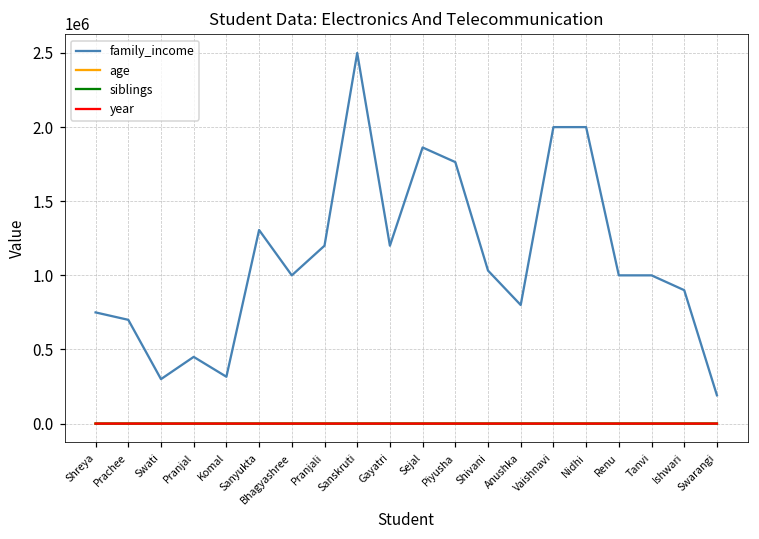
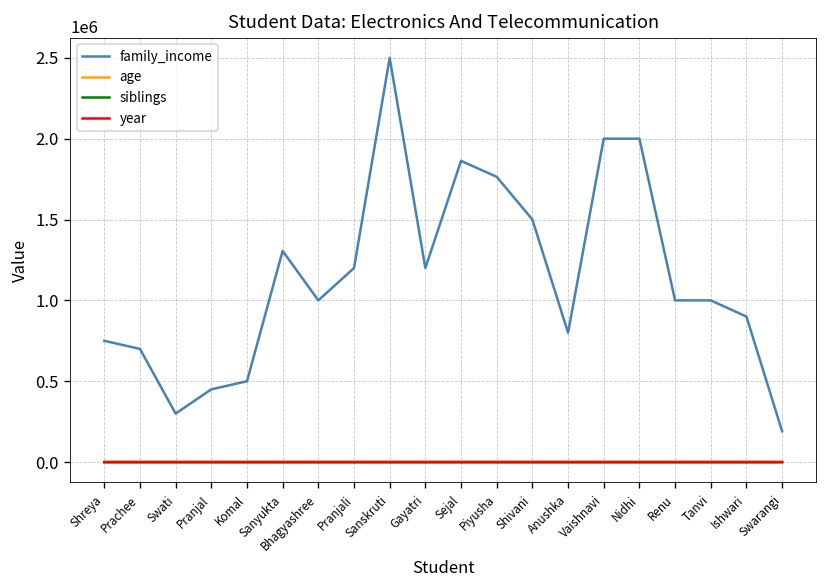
  {
    "family_income": {
      "Shreya": 750000,
      "Prachee": 700000,
      "Swati": 300000,
      "Pranjal": 450000,
-     "Komal": 320000,
+     "Komal": 500000,
      "Sanyukta": 1310000,
      "Bhagyashree": 1000000,
      "Pranjali": 1200000,
      "Sanskruti": 2500000,
      "Gayatri": 1200000,
      "Sejal": 1860000,
      "Piyusha": 1760000,
-     "Shivani": 1030000,
+     "Shivani": 1500000,
      "Anushka": 800000,
      "Vaishnavi": 2000000,
      "Nidhi": 2000000,
      "Renu": 1000000,
      "Tanvi": 1000000,
      "Ishwari": 900000,
      "Swarangi": 190000
    },
    "year": {
      "Shreya": 0,
      "Prachee": 0,
      "Swati": 0,
      "Pranjal": 0,
      "Komal": 0,
      "Sanyukta": 0,
      "Bhagyashree": 0,
      "Pranjali": 0,
      "Sanskruti": 0,
      "Gayatri": 0,
      "Sejal": 0,
      "Piyusha": 0,
      "Shivani": 0,
      "Anushka": 0,
      "Vaishnavi": 0,
      "Nidhi": 0,
      "Renu": 0,
      "Tanvi": 0,
      "Ishwari": 0,
      "Swarangi": 0
    }
  }
